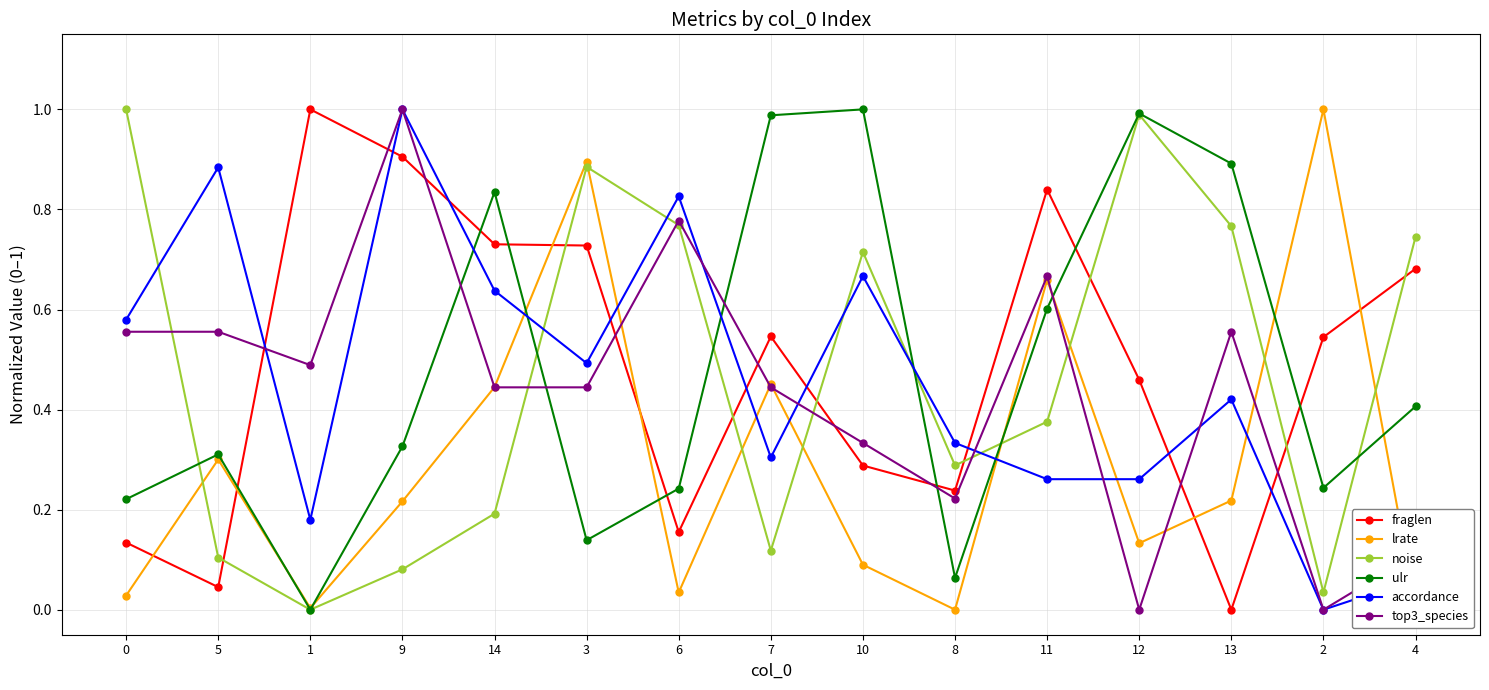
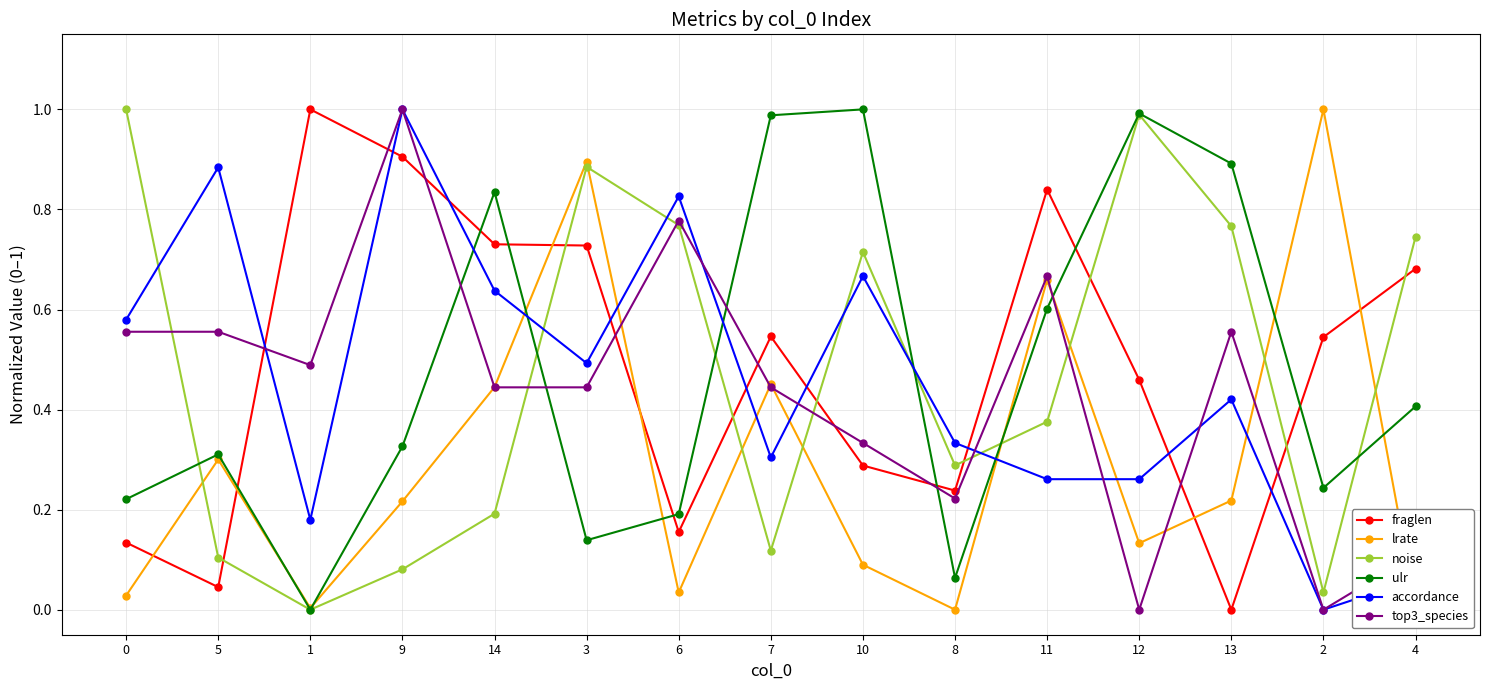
  {
    "fraglen": {
      "0": 0.13,
      "5": 0.05,
      "1": 1.00,
      "9": 0.91,
      "14": 0.73,
      "3": 0.73,
      "6": 0.16,
      "7": 0.55,
      "10": 0.29,
      "8": 0.24,
      "11": 0.84,
      "12": 0.46,
      "13": 0.00,
      "2": 0.54,
      "4": 0.68
    },
    "lrate": {
      "0": 0.03,
      "5": 0.30,
      "9": 0.22,
      "3": 0.90,
      "6": 0.03,
      "7": 0.45,
      "10": 0.09,
      "8": 0.00,
      "11": 0.66,
      "12": 0.13,
      "13": 0.22,
      "2": 1.00
    },
    "noise": {
      "0": 1.00,
      "5": 0.10,
      "9": 0.08,
      "14": 0.19,
      "3": 0.89,
      "6": 0.77,
      "7": 0.12,
      "10": 0.71,
      "8": 0.29,
      "11": 0.38,
      "13": 0.77,
      "2": 0.03,
      "4": 0.75
    },
    "ulr": {
      "0": 0.22,
      "5": 0.31,
      "9": 0.33,
      "14": 0.83,
      "3": 0.14,
-     "6": 0.24,
+     "6": 0.19,
      "7": 0.99,
      "10": 1.00,
      "8": 0.06,
      "11": 0.60,
      "13": 0.89,
      "2": 0.24,
      "4": 0.41
    },
    "accordance": {
      "0": 0.58,
      "5": 0.88,
      "1": 0.18,
      "14": 0.64,
      "3": 0.49,
      "6": 0.83,
      "7": 0.30,
      "10": 0.67,
      "8": 0.33,
      "11": 0.26,
      "12": 0.26,
      "13": 0.42
    },
    "top3_species": {
      "0": 0.56,
      "5": 0.56,
      "1": 0.49,
      "3": 0.44,
      "6": 0.78,
      "7": 0.44,
      "10": 0.33,
      "8": 0.22,
      "11": 0.67,
      "12": 0.00,
      "13": 0.56
    }
  }
